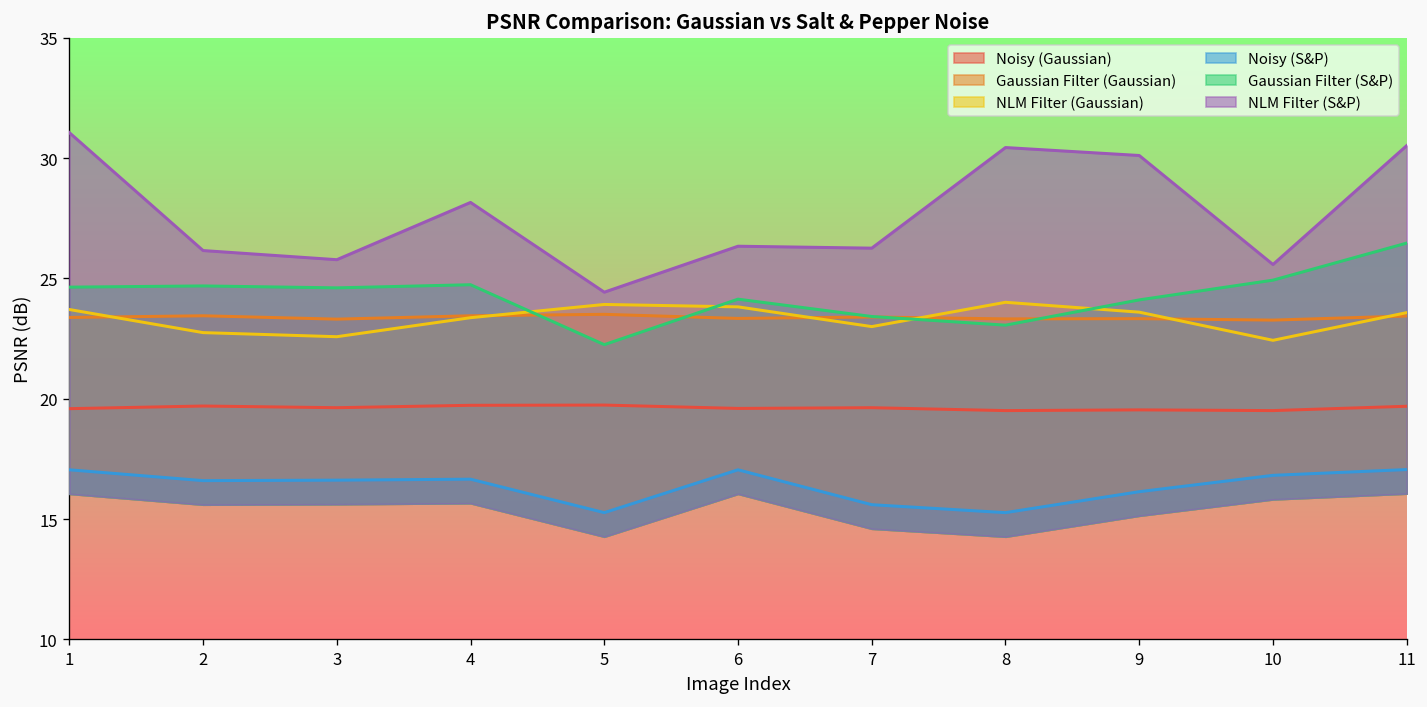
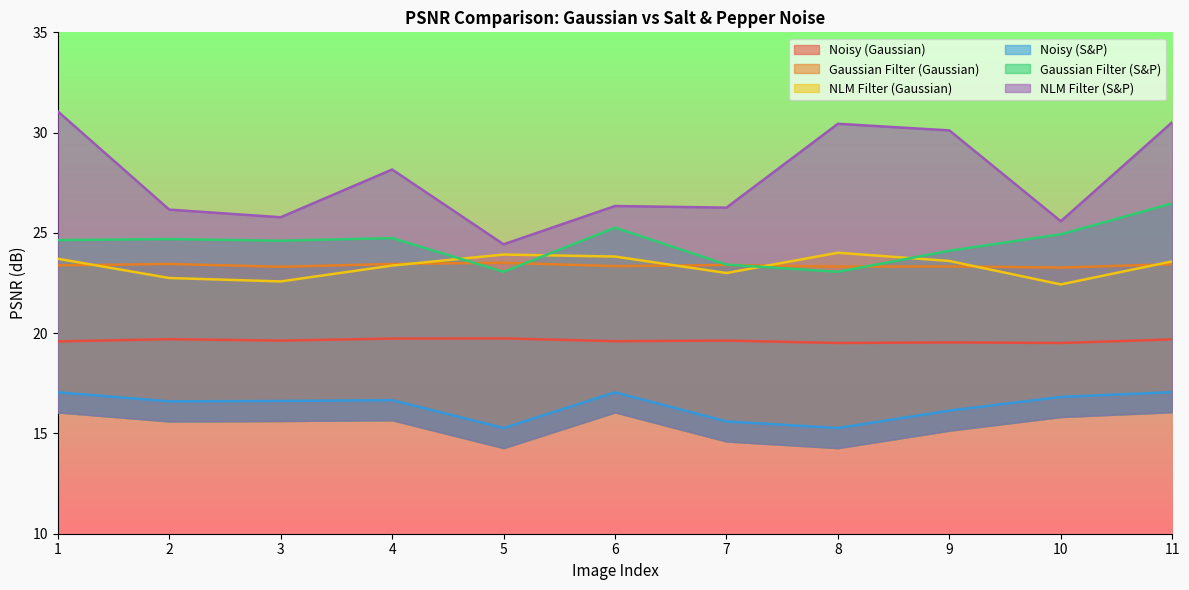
  {
    "NLM Filter (Gaussian)": {
      "1": 23.7,
      "2": 22.8,
      "3": 22.6,
      "5": 23.9,
      "6": 23.8,
      "7": 23.0,
      "8": 24.0,
      "9": 23.6,
      "10": 22.4,
      "11": 23.6
    },
    "Noisy (S&P)": {
      "1": 17.1,
      "2": 16.6,
      "3": 16.6,
      "4": 16.7,
      "5": 15.3,
      "6": 17.1,
      "7": 15.6,
      "8": 15.3,
      "9": 16.1,
      "10": 16.8,
      "11": 17.1
    },
    "Gaussian Filter (S&P)": {
      "1": 24.6,
      "2": 24.7,
      "3": 24.6,
      "4": 24.7,
-     "5": 22.3,
-     "6": 24.1,
+     "5": 23.1,
+     "6": 25.3,
      "8": 23.1,
      "9": 24.1,
      "10": 24.9,
      "11": 26.5
    },
    "NLM Filter (S&P)": {
      "1": 31.1,
      "2": 26.2,
      "3": 25.8,
      "4": 28.2,
      "5": 24.4,
      "6": 26.3,
      "7": 26.3,
      "8": 30.4,
      "9": 30.1,
      "10": 25.6,
      "11": 30.5
    }
  }
